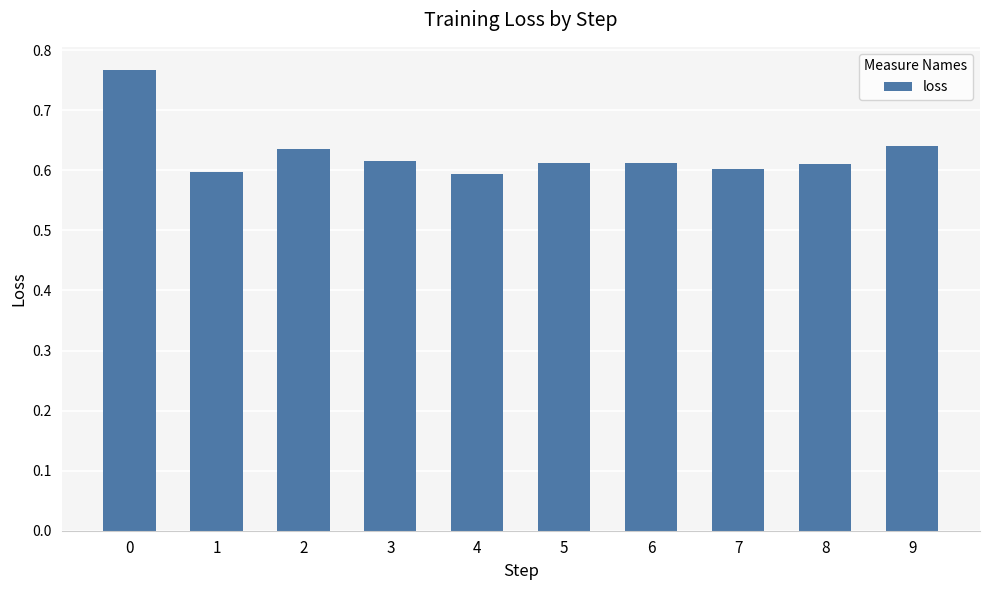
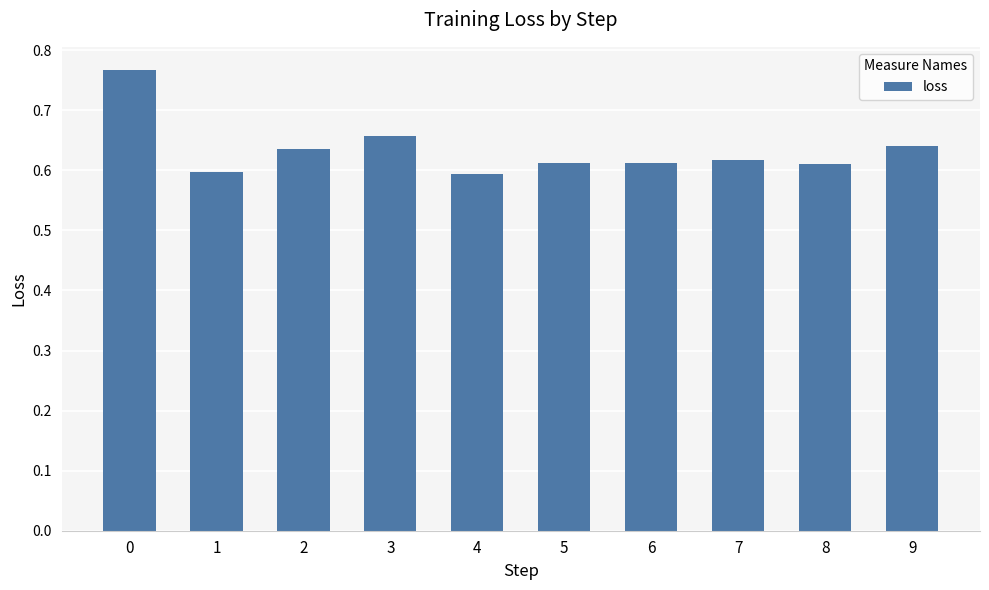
  {
    "0": 0.77,
    "1": 0.60,
    "2": 0.63,
-   "3": 0.62,
+   "3": 0.66,
    "4": 0.59,
    "5": 0.61,
    "6": 0.61,
-   "7": 0.60,
+   "7": 0.62,
    "8": 0.61,
    "9": 0.64
  }
